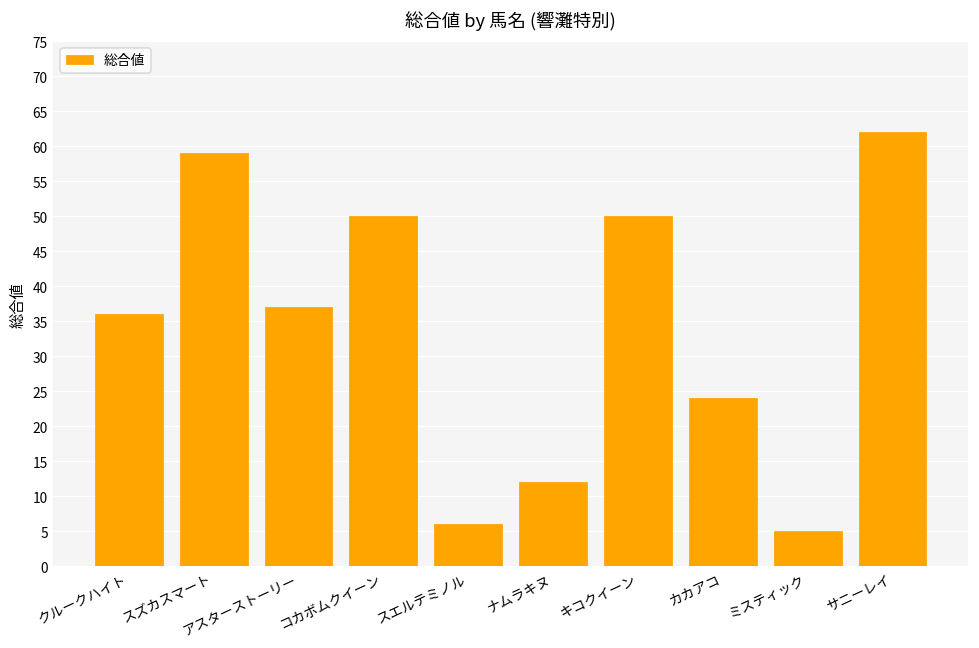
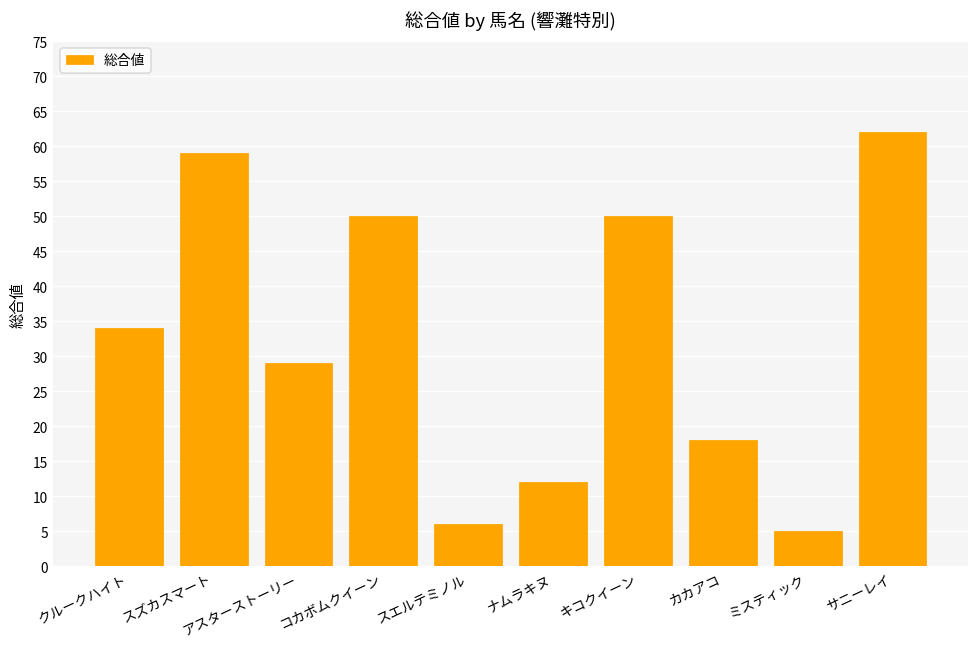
  {
-   "クルークハイト": 36,
+   "クルークハイト": 34,
    "スズカスマート": 59,
-   "アスターストーリー": 37,
+   "アスターストーリー": 29,
    "コカボムクイーン": 50,
    "スエルテミノル": 6,
    "ナムラキヌ": 12,
    "キコクイーン": 50,
-   "カカアコ": 24,
+   "カカアコ": 18,
    "ミスティック": 5,
    "サニーレイ": 62
  }
